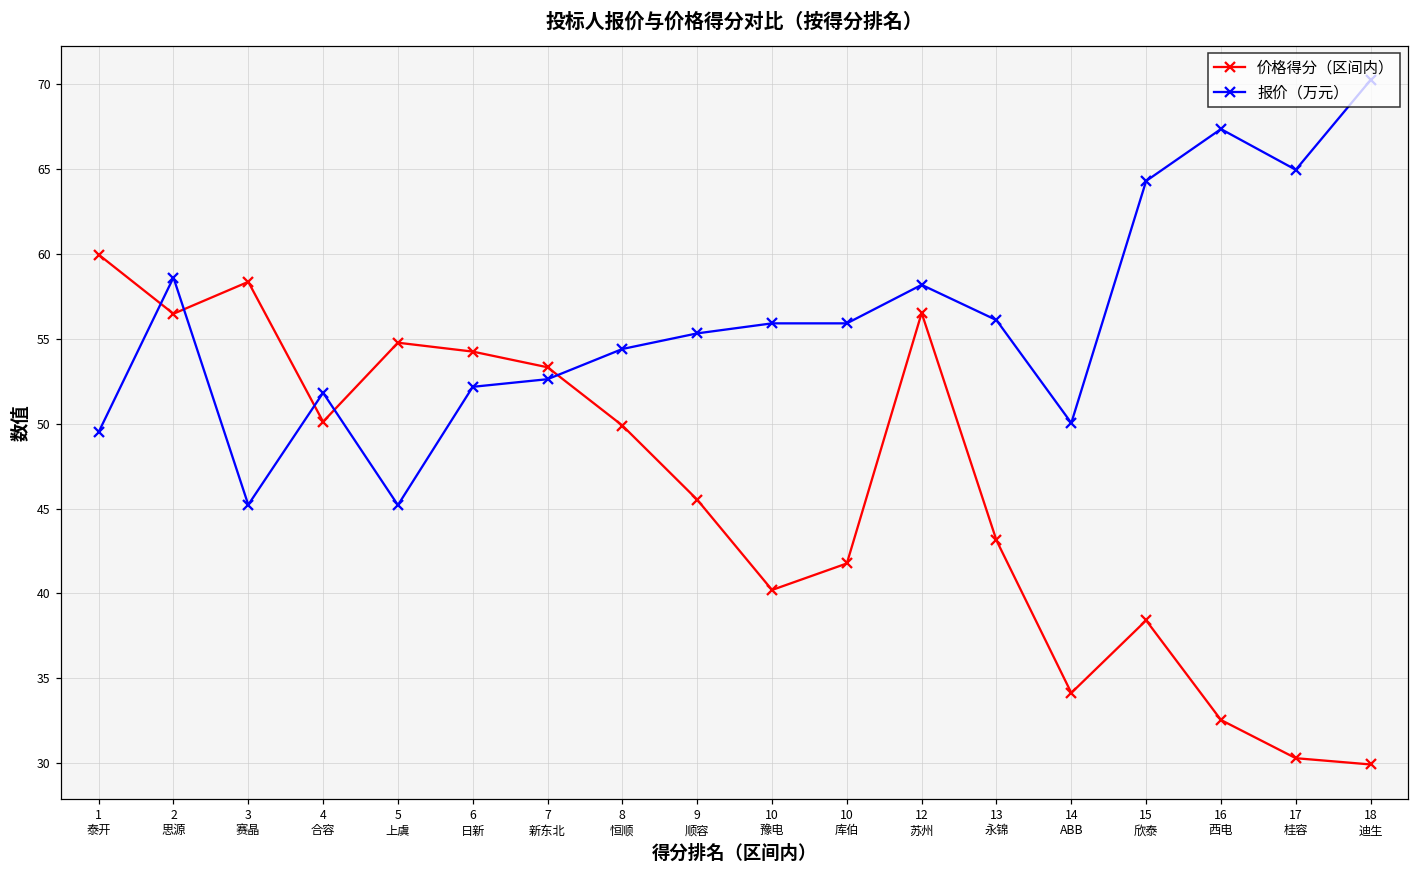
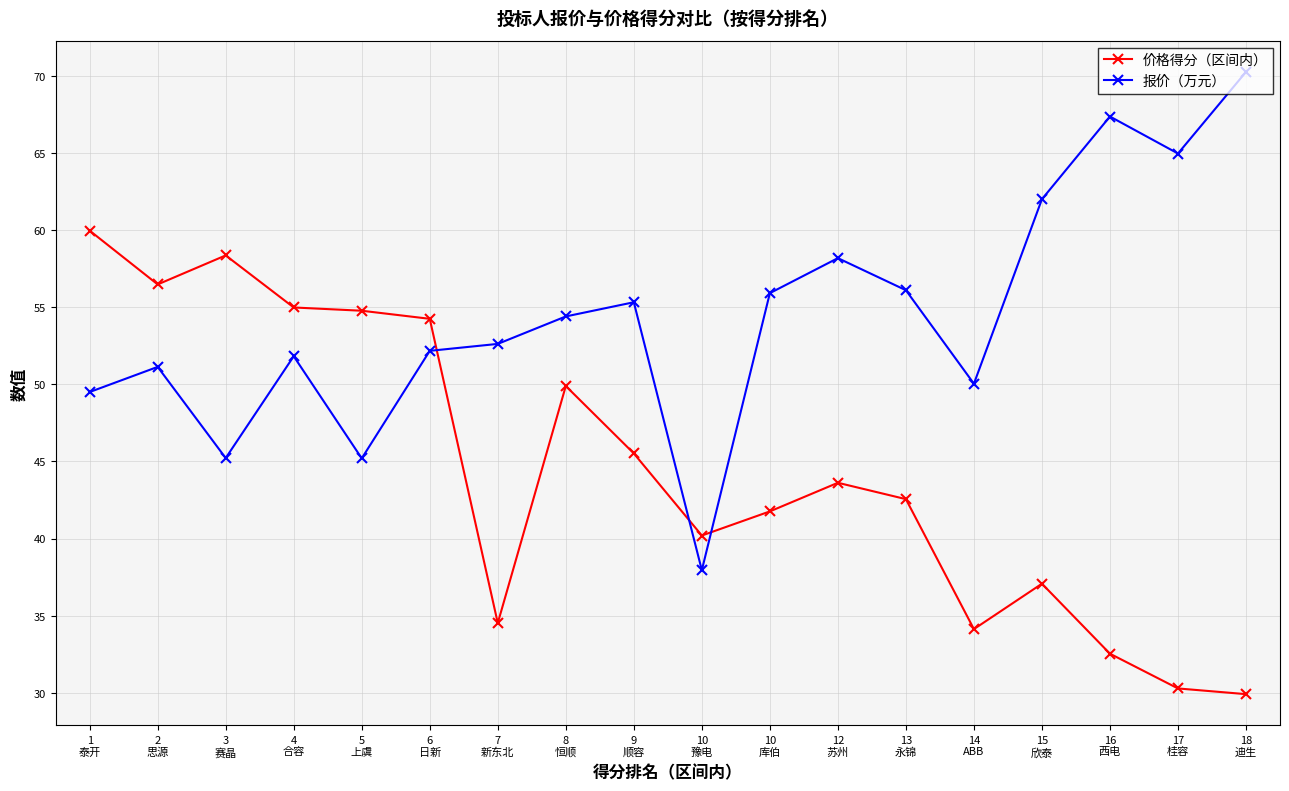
  {
    "价格得分（区间内）": {
      "1 泰开": 60.0,
      "2 思源": 56.5,
      "3 赛晶": 58.4,
-     "4 合容": 50.1,
+     "4 合容": 55.0,
      "5 上虞": 54.8,
      "6 日新": 54.2,
-     "7 新东北": 53.3,
+     "7 新东北": 34.5,
      "8 恒顺": 49.9,
      "9 顺容": 45.5,
      "10 豫电": 40.2,
      "10 库伯": 41.8,
-     "12 苏州": 56.5,
-     "13 永锦": 43.1,
+     "12 苏州": 43.6,
+     "13 永锦": 42.6,
      "14 ABB": 34.1,
-     "15 欣泰": 38.4,
+     "15 欣泰": 37.1,
      "16 西电": 32.5,
      "17 桂容": 30.3,
      "18 迪生": 29.9
    },
    "报价（万元）": {
      "1 泰开": 49.5,
-     "2 思源": 58.6,
+     "2 思源": 51.1,
      "3 赛晶": 45.2,
      "4 合容": 51.8,
      "5 上虞": 45.2,
      "6 日新": 52.2,
      "7 新东北": 52.6,
      "8 恒顺": 54.4,
      "9 顺容": 55.3,
-     "10 豫电": 55.9,
+     "10 豫电": 38.0,
      "10 库伯": 55.9,
      "12 苏州": 58.2,
      "13 永锦": 56.1,
      "14 ABB": 50.0,
-     "15 欣泰": 64.3,
+     "15 欣泰": 62.0,
      "16 西电": 67.4,
      "17 桂容": 65.0
    }
  }
